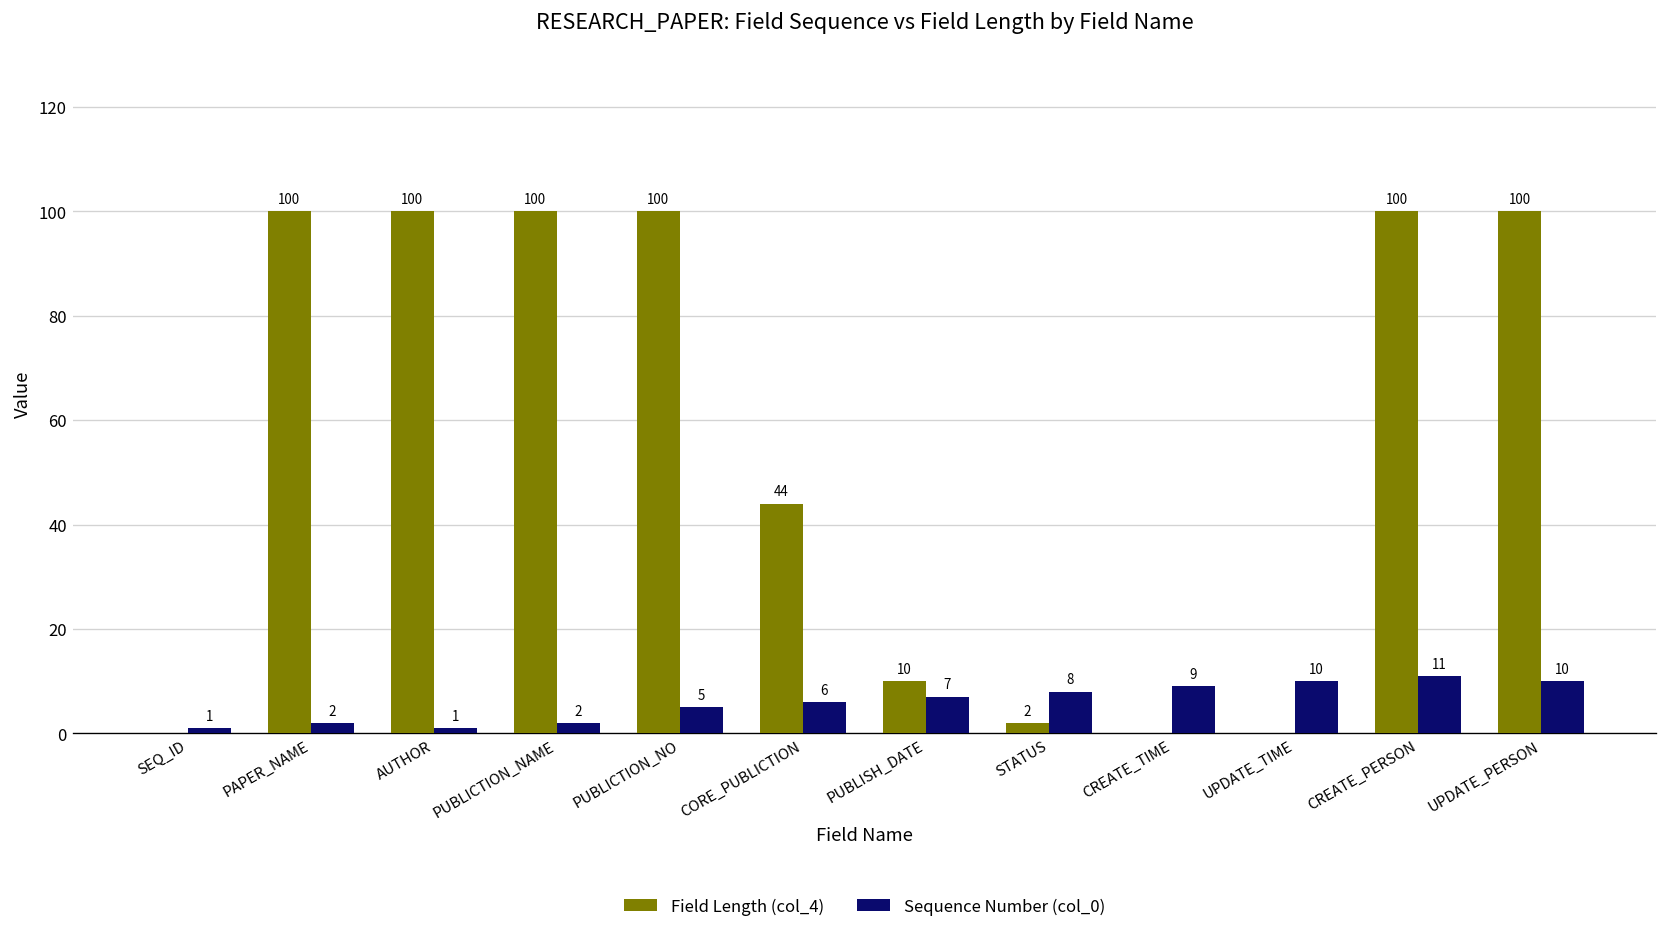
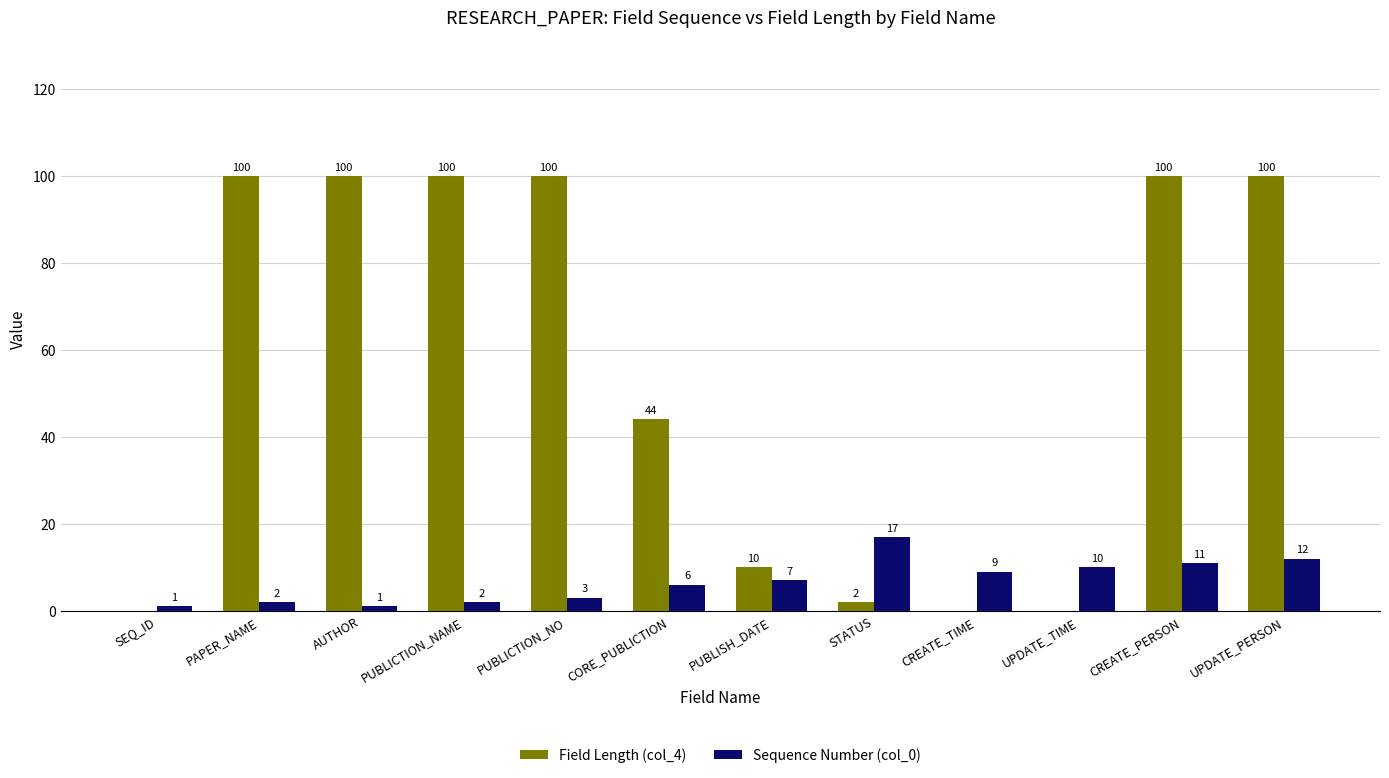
  {
    "Field Length (col_4)": {
      "PAPER_NAME": 100,
      "AUTHOR": 100,
      "PUBLICTION_NAME": 100,
      "PUBLICTION_NO": 100,
      "CORE_PUBLICTION": 44,
      "PUBLISH_DATE": 10,
      "STATUS": 2,
      "CREATE_PERSON": 100,
      "UPDATE_PERSON": 100
    },
    "Sequence Number (col_0)": {
      "SEQ_ID": 1,
      "PAPER_NAME": 2,
      "AUTHOR": 1,
      "PUBLICTION_NAME": 2,
-     "PUBLICTION_NO": 5,
+     "PUBLICTION_NO": 3,
      "CORE_PUBLICTION": 6,
      "PUBLISH_DATE": 7,
-     "STATUS": 8,
+     "STATUS": 17,
      "CREATE_TIME": 9,
      "UPDATE_TIME": 10,
      "CREATE_PERSON": 11,
-     "UPDATE_PERSON": 10
+     "UPDATE_PERSON": 12
    }
  }
